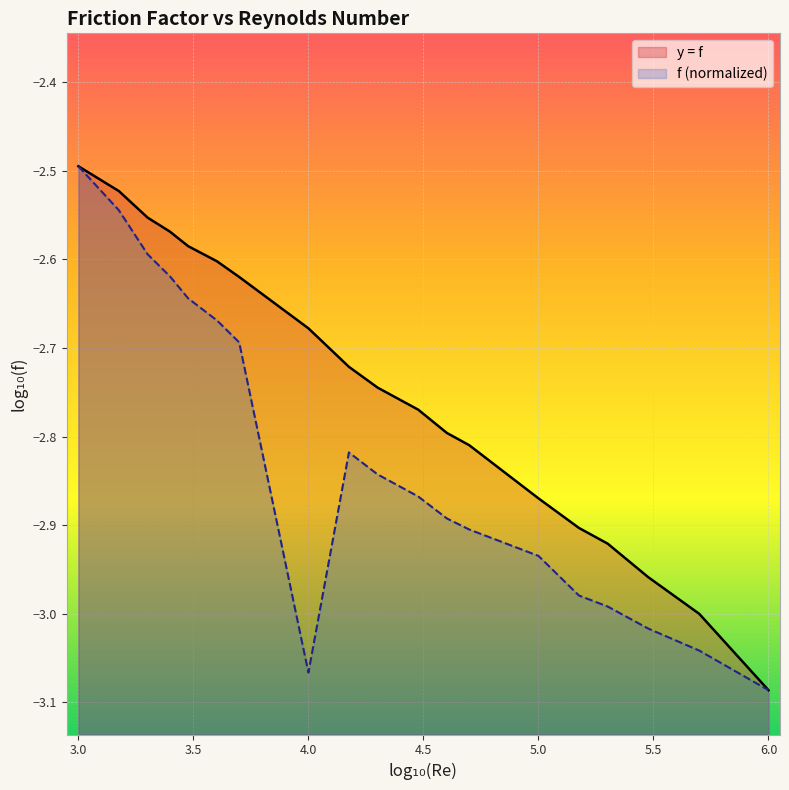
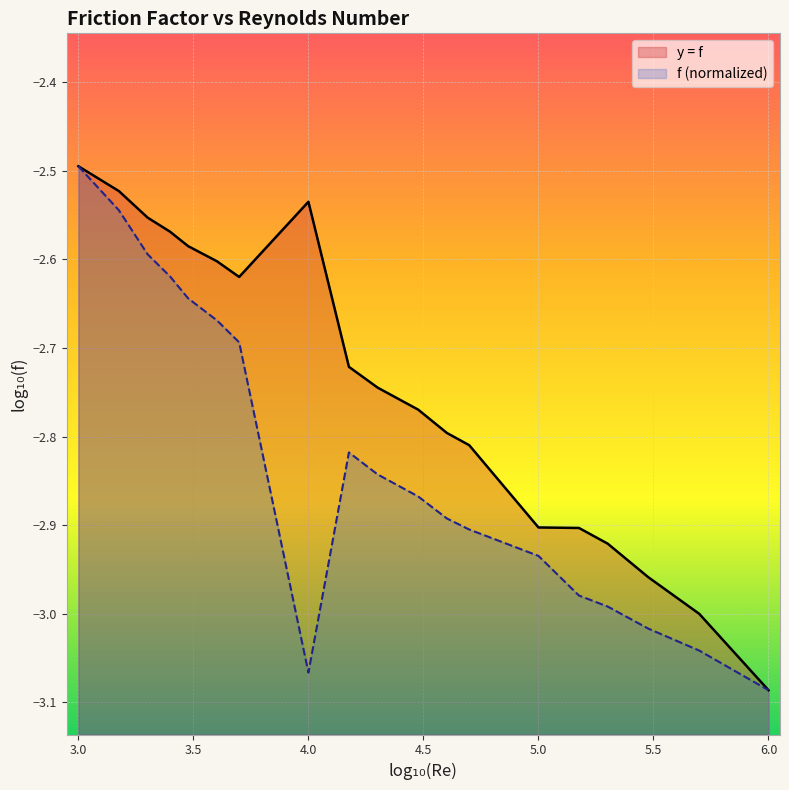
  {
    "y = f": {
-     "4.0": -2.68,
-     "5.0": -2.87
+     "4.0": -2.53,
+     "5.0": -2.90
    },
    "f (normalized)": {
      "4.0": -3.07,
      "5.0": -2.93
    }
  }
